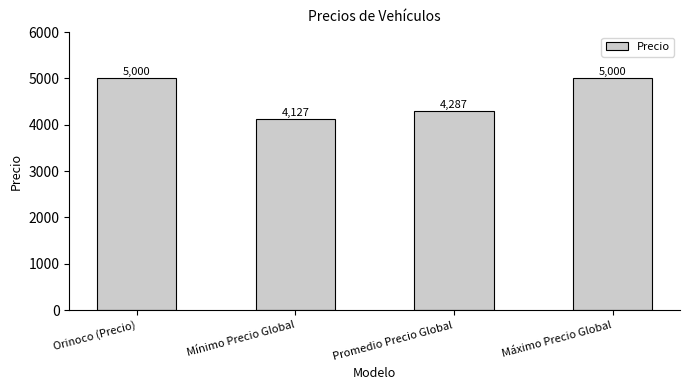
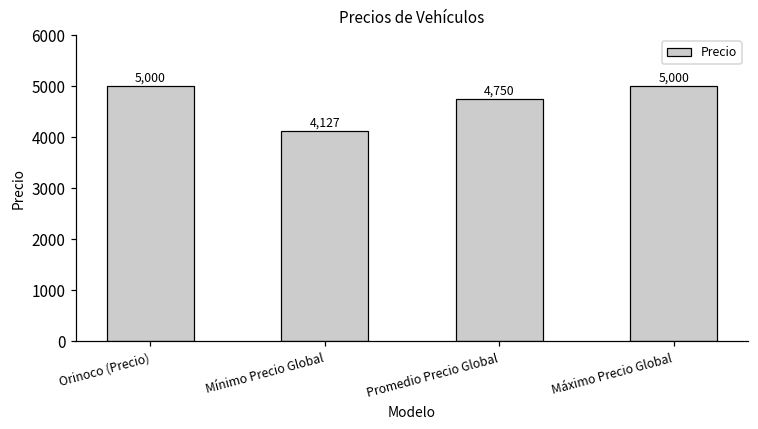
  {
    "Orinoco (Precio)": "5,000",
    "Mínimo Precio Global": "4,127",
-   "Promedio Precio Global": "4,287",
+   "Promedio Precio Global": "4,750",
    "Máximo Precio Global": "5,000"
  }
